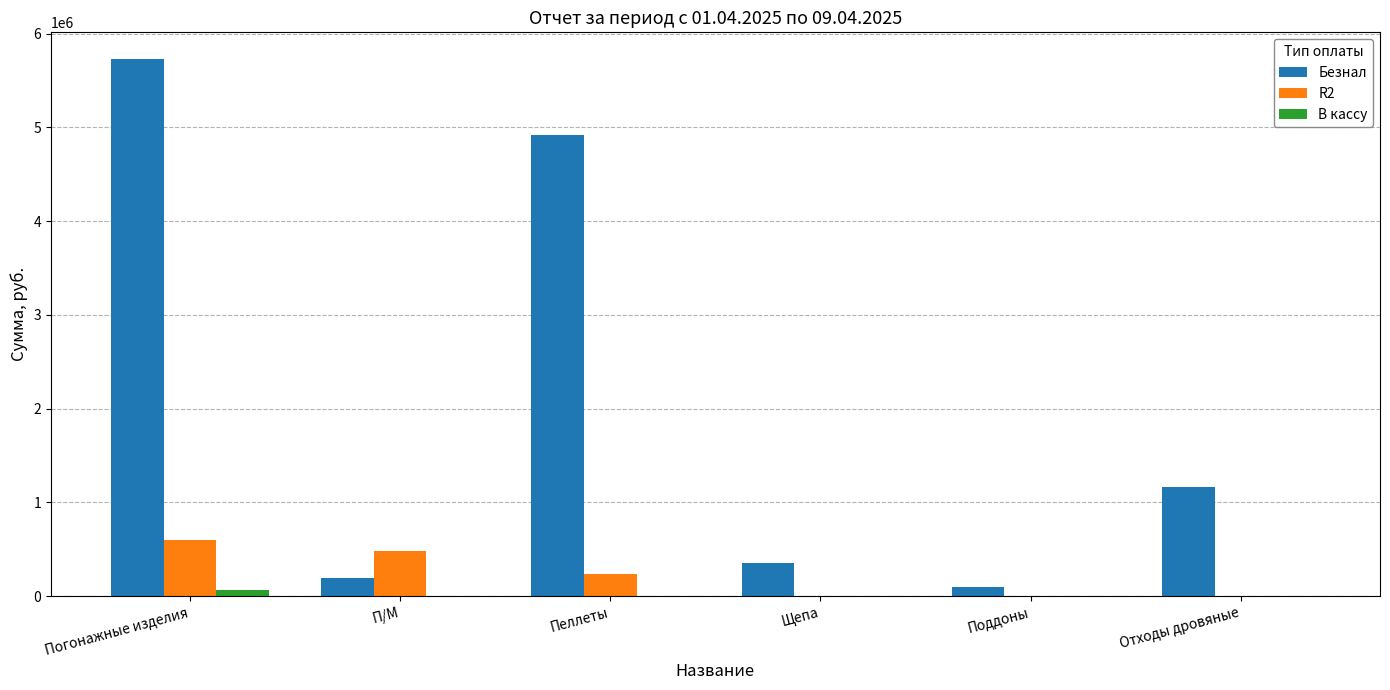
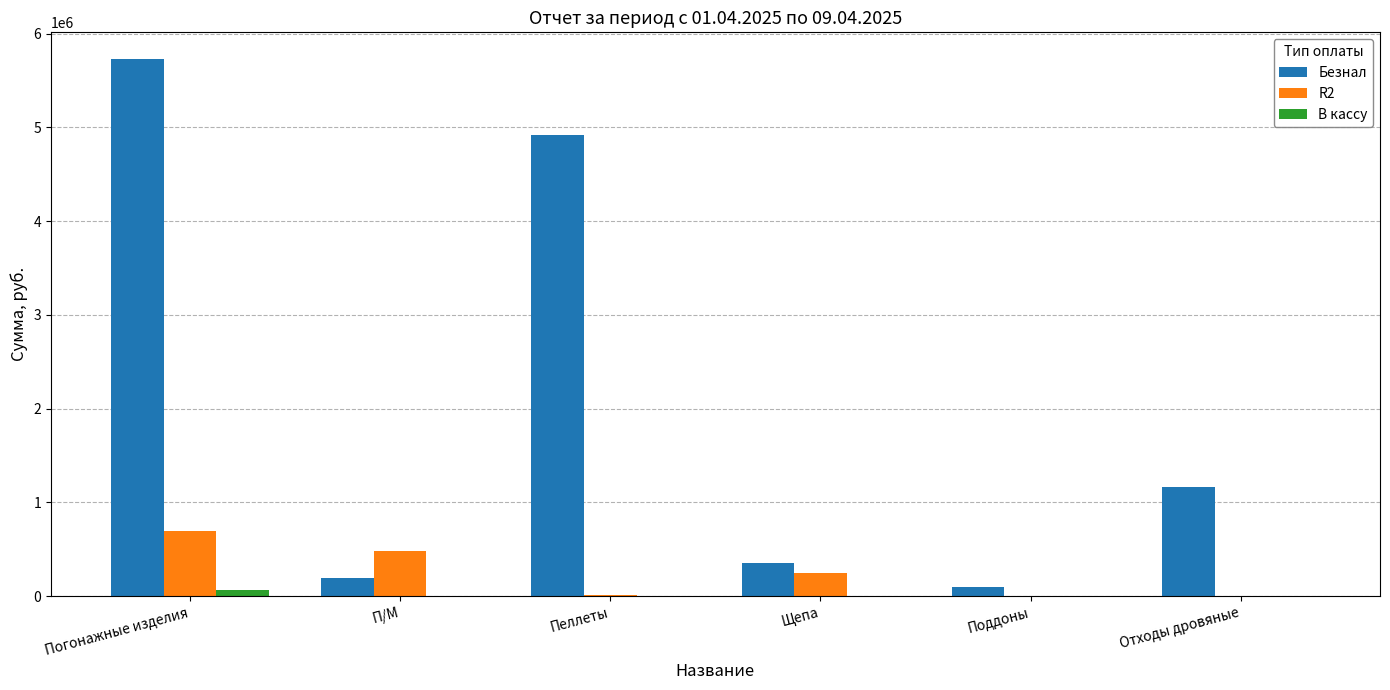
  {
    "Безнал": {
      "Погонажные изделия": 5700000,
      "П/М": 200000,
      "Пеллеты": 4900000,
      "Щепа": 400000,
      "Поддоны": 100000,
      "Отходы дровяные": 1200000
    },
    "R2": {
-     "Погонажные изделия": 600000,
+     "Погонажные изделия": 700000,
      "П/М": 500000,
-     "Пеллеты": 200000,
-     "Щепа": 0,
+     "Пеллеты": 0,
+     "Щепа": 200000,
      "Поддоны": 0,
      "Отходы дровяные": 0
    },
    "В кассу": {
      "Погонажные изделия": 100000,
      "П/М": 0,
      "Пеллеты": 0,
      "Щепа": 0,
      "Поддоны": 0,
      "Отходы дровяные": 0
    }
  }
